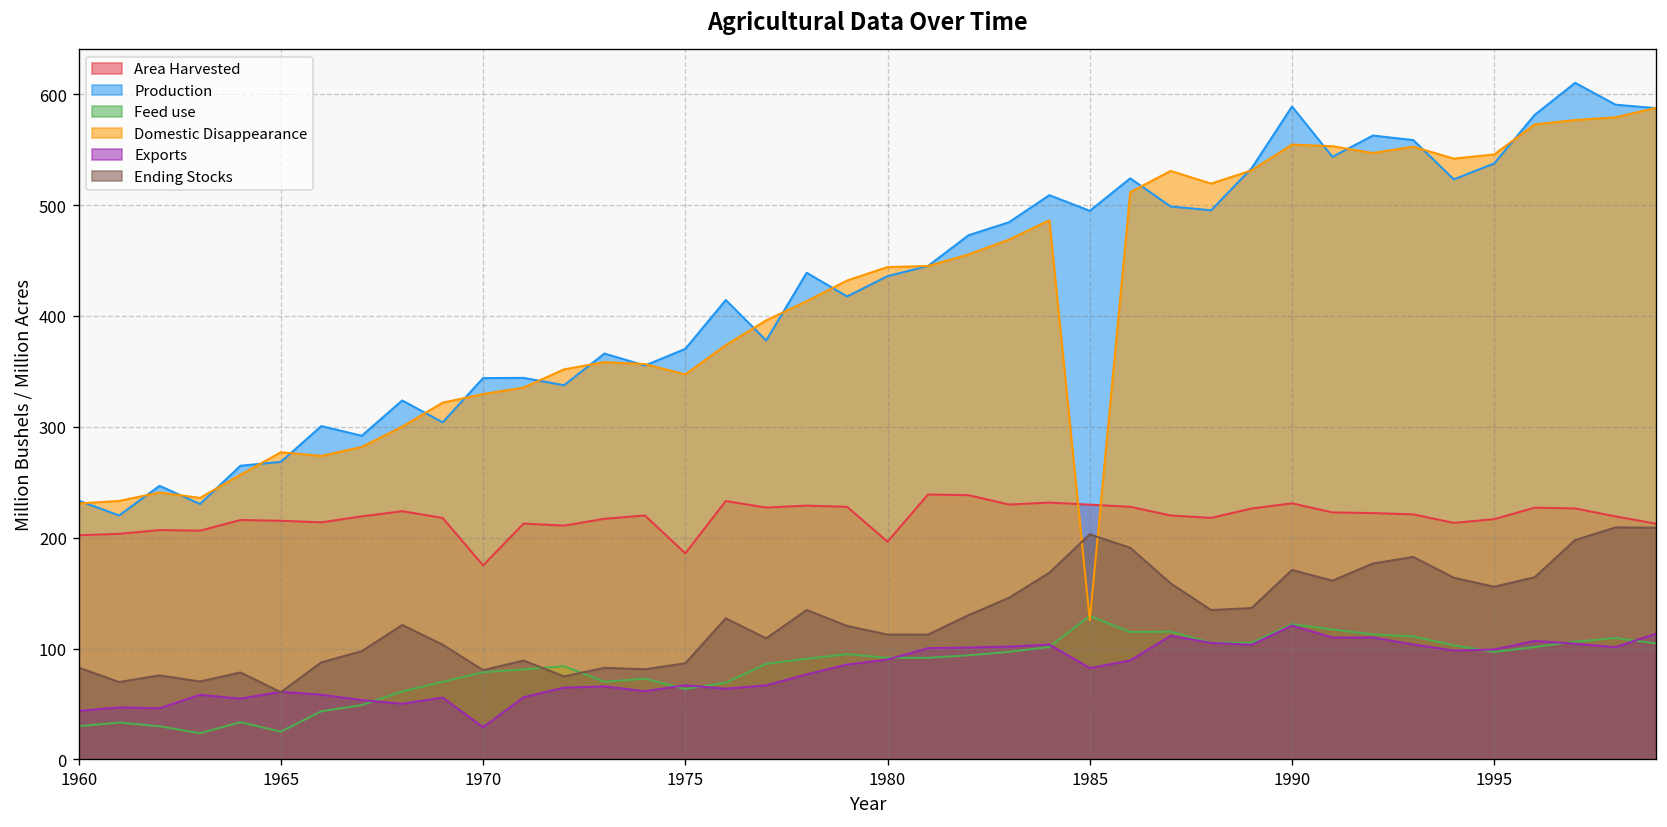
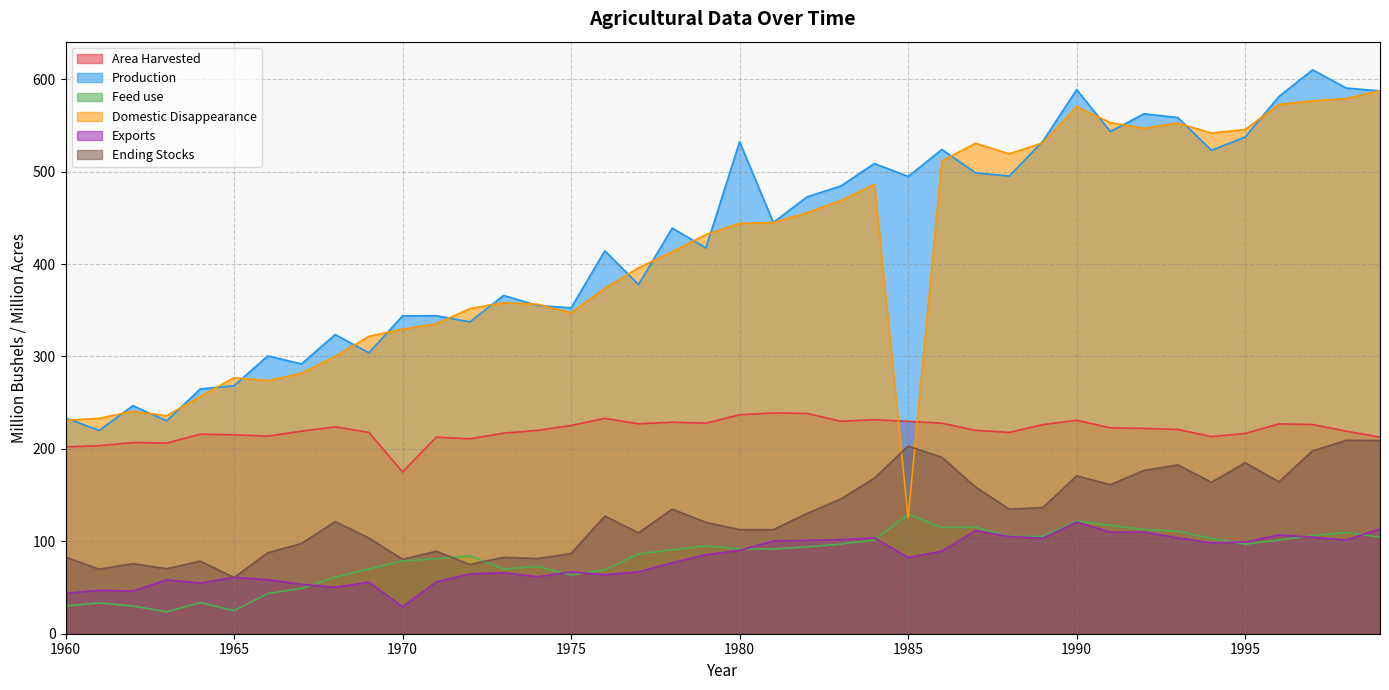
  {
    "Area Harvested": {
      "1960": 200,
      "1965": 220,
      "1970": 180,
-     "1975": 190,
-     "1980": 200,
+     "1975": 230,
+     "1980": 240,
      "1985": 230,
      "1990": 230,
      "1995": 220
    },
    "Production": {
      "1965": 270,
      "1970": 340,
-     "1975": 370,
-     "1980": 440,
+     "1975": 350,
+     "1980": 530,
      "1985": 490,
      "1990": 590,
      "1995": 540
    },
    "Feed use": {
      "1960": 30,
      "1965": 30,
      "1975": 60,
      "1985": 130
    },
    "Domestic Disappearance": {
      "1965": 280,
      "1970": 330,
      "1975": 350,
      "1980": 440,
      "1985": 130,
-     "1990": 550,
+     "1990": 570,
      "1995": 550
    },
    "Exports": {
      "1960": 40,
      "1970": 30,
      "1975": 70,
      "1985": 80
    },
    "Ending Stocks": {
      "1960": 80,
      "1975": 90,
      "1980": 110,
      "1985": 200,
      "1990": 170,
-     "1995": 160
+     "1995": 190
    }
  }
